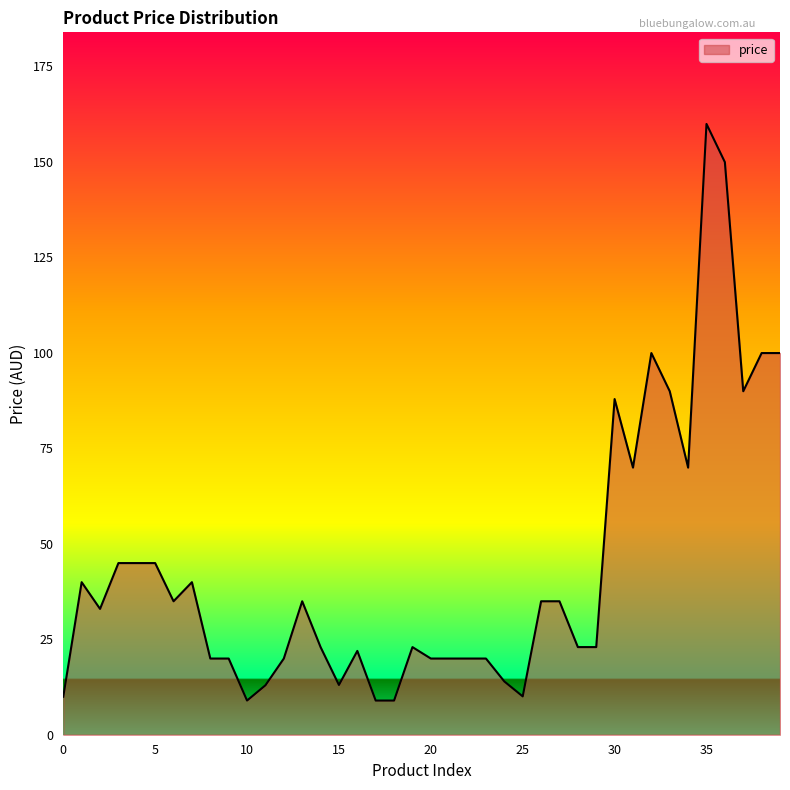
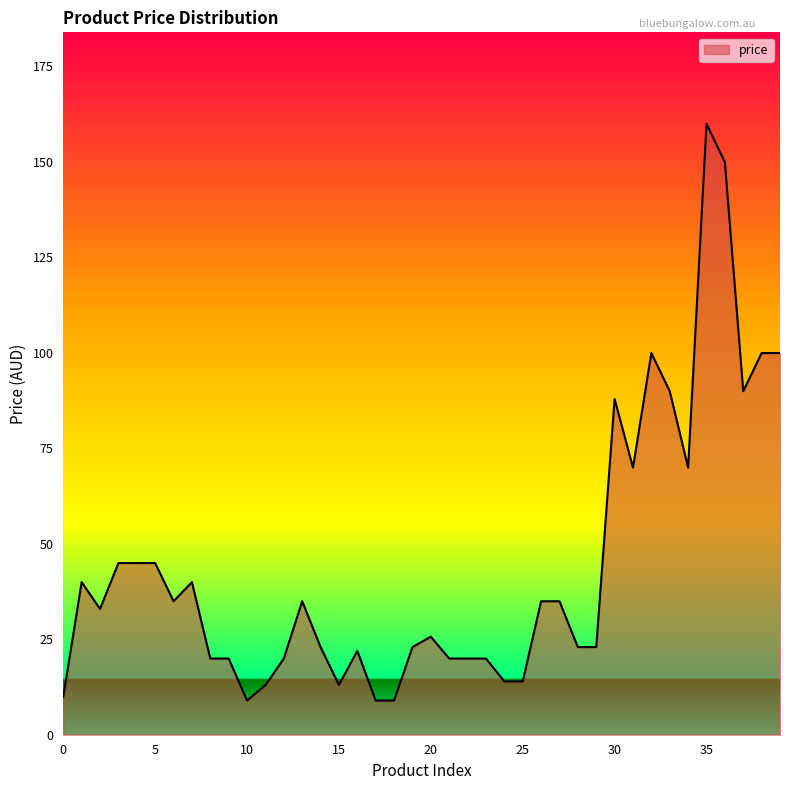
  {
    "0": 10,
    "5": 45,
    "10": 9,
    "15": 13,
-   "20": 20,
-   "25": 10,
+   "20": 26,
+   "25": 14,
    "30": 88,
    "35": 160
  }
